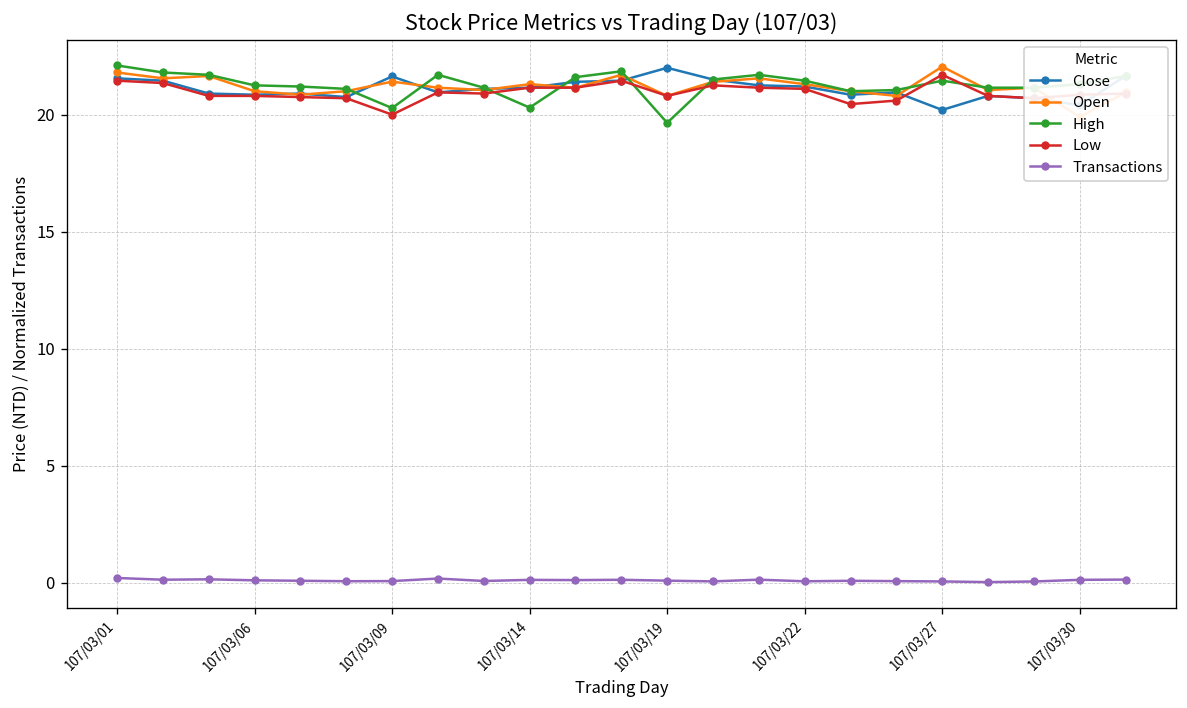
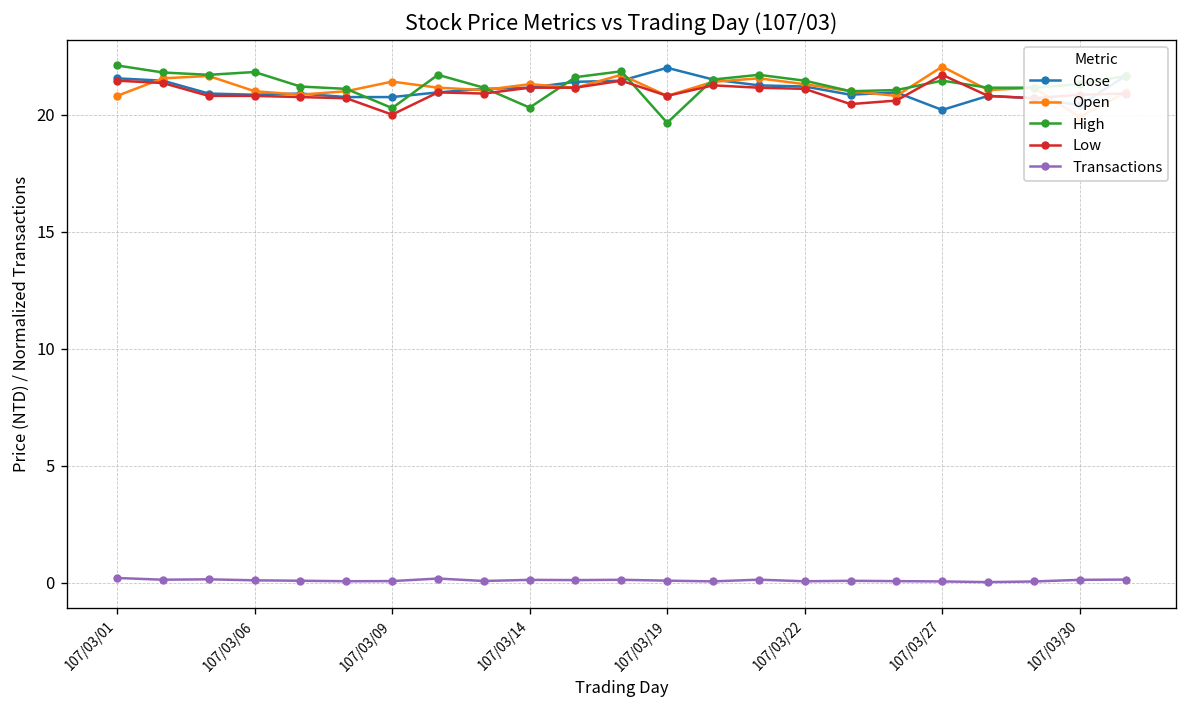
  {
    "Close": {
-     "107/03/09": 21.6,
+     "107/03/09": 20.8,
      "107/03/19": 22.0,
      "107/03/27": 20.2
    },
    "Open": {
-     "107/03/01": 21.8,
+     "107/03/01": 20.8,
      "107/03/06": 21.0,
      "107/03/09": 21.4,
      "107/03/14": 21.3,
      "107/03/27": 22.1
    },
    "High": {
      "107/03/01": 22.1,
-     "107/03/06": 21.3,
+     "107/03/06": 21.8,
      "107/03/09": 20.3,
      "107/03/14": 20.3,
      "107/03/19": 19.7,
      "107/03/22": 21.5,
      "107/03/27": 21.5
    },
    "Low": {
      "107/03/09": 20.0,
      "107/03/27": 21.7
    },
    "Transactions": {
      "107/03/01": 0.2,
      "107/03/06": 0.1,
      "107/03/09": 0.1,
      "107/03/14": 0.1,
      "107/03/19": 0.1,
      "107/03/22": 0.1,
      "107/03/27": 0.1,
      "107/03/30": 0.1
    }
  }
